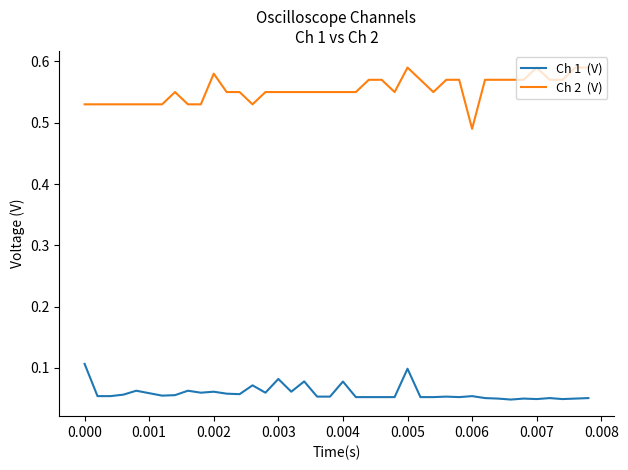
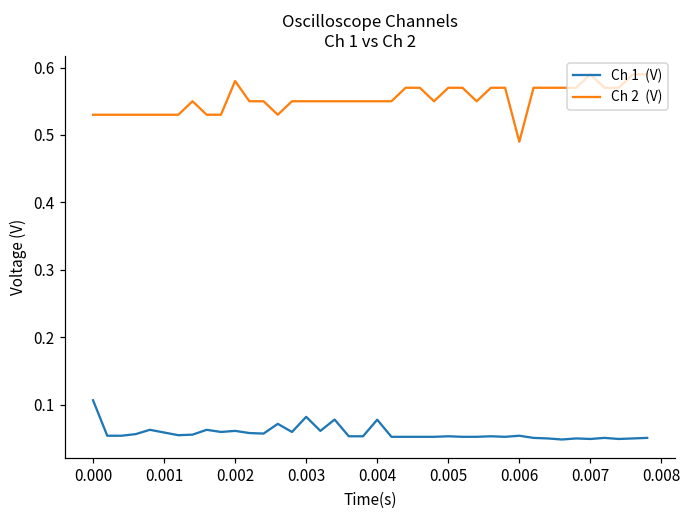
  {
    "Ch 1 (V)": {
      "0.000": 0.11,
      "0.001": 0.06,
      "0.002": 0.06,
      "0.003": 0.08,
      "0.004": 0.08,
-     "0.005": 0.10,
+     "0.005": 0.05,
      "0.006": 0.05,
      "0.007": 0.05
    },
    "Ch 2 (V)": {
      "0.000": 0.53,
      "0.001": 0.53,
      "0.002": 0.58,
      "0.003": 0.55,
      "0.004": 0.55,
-     "0.005": 0.59,
+     "0.005": 0.57,
      "0.006": 0.49
    }
  }
